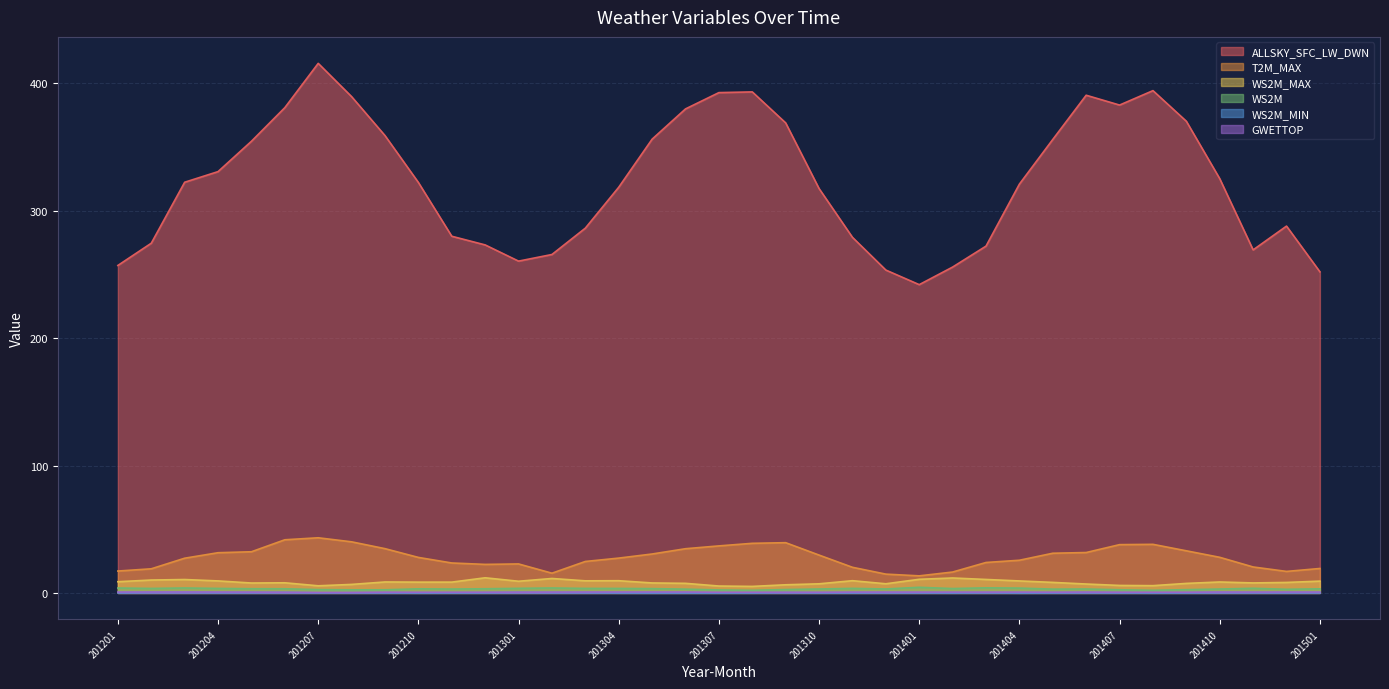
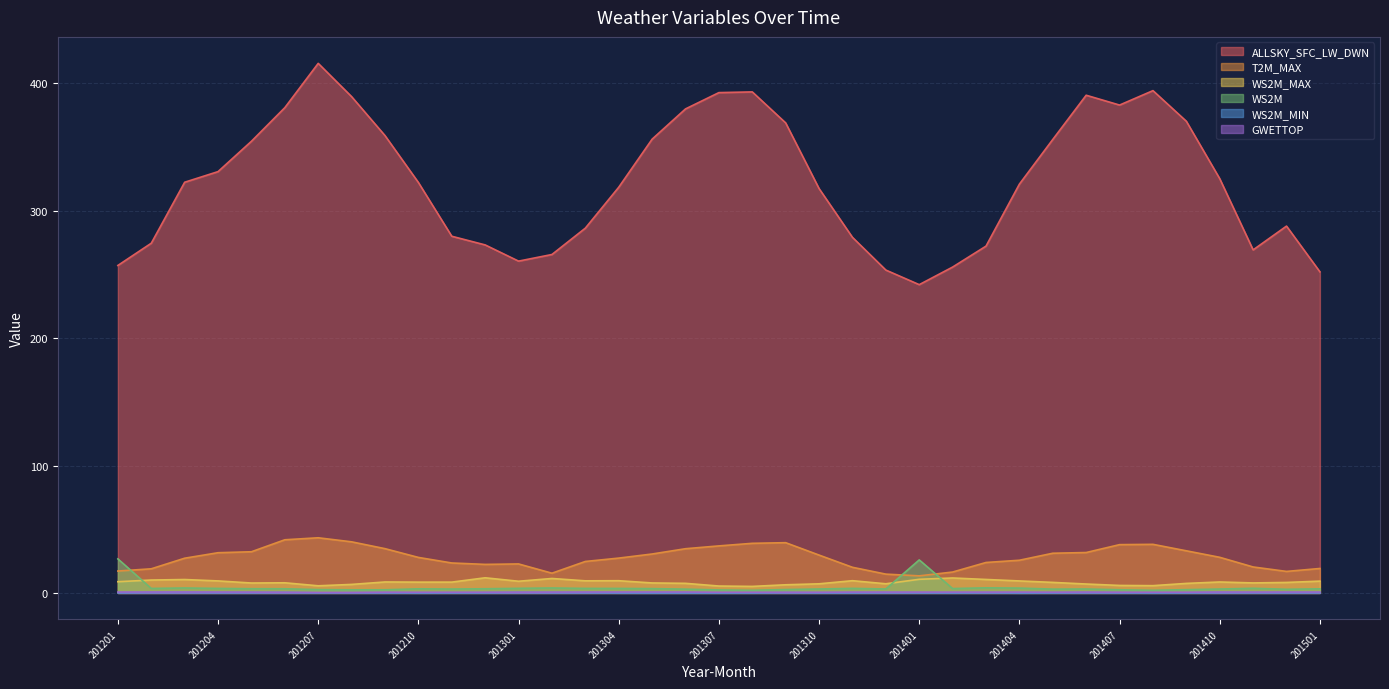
  {
    "WS2M": {
-     "201201": 4,
+     "201201": 27,
      "201204": 4,
      "201207": 3,
      "201210": 3,
      "201301": 4,
      "201304": 4,
      "201310": 3,
-     "201401": 4,
+     "201401": 26,
      "201404": 4,
      "201410": 3,
      "201501": 3
    }
  }
